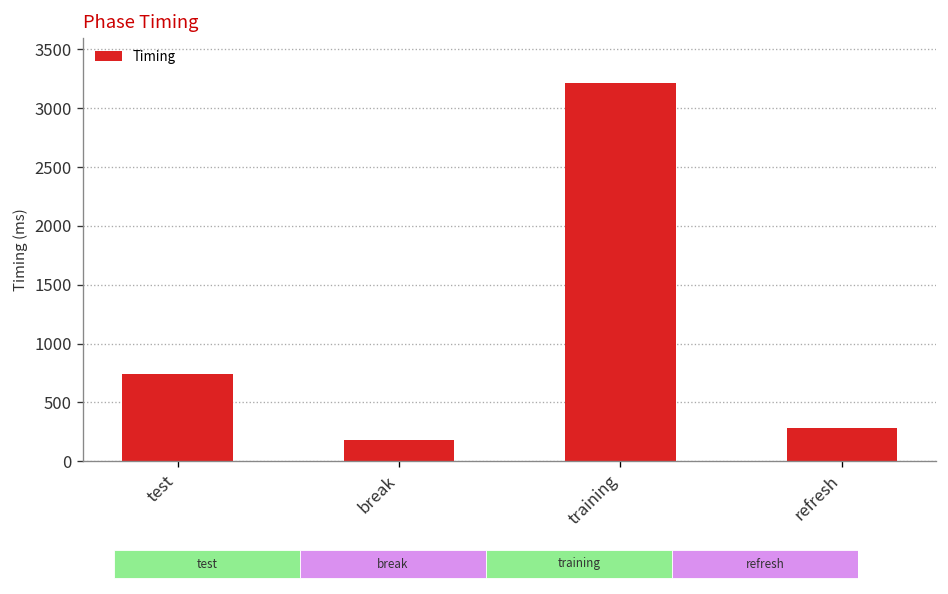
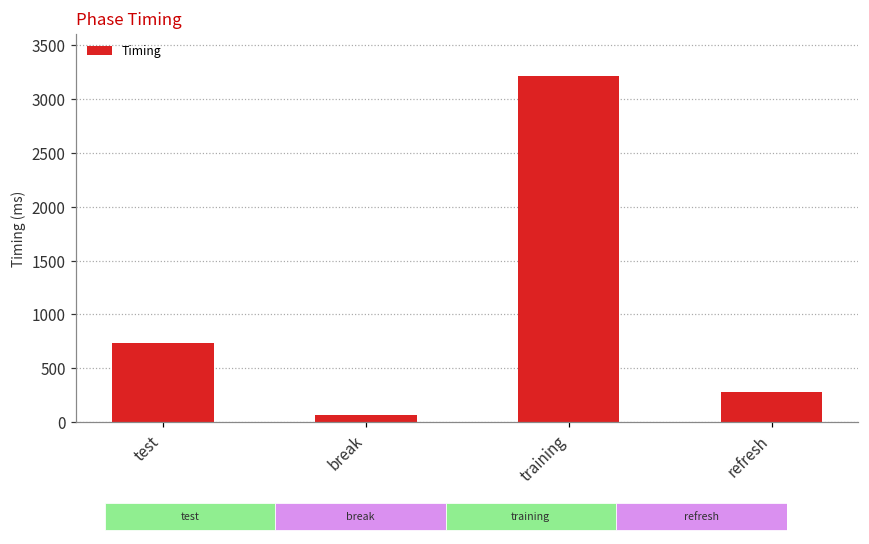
  {
    "Phase Timing": {
      "test": 700,
-     "break": 200,
+     "break": 100,
      "training": 3200,
      "refresh": 300
    }
  }
